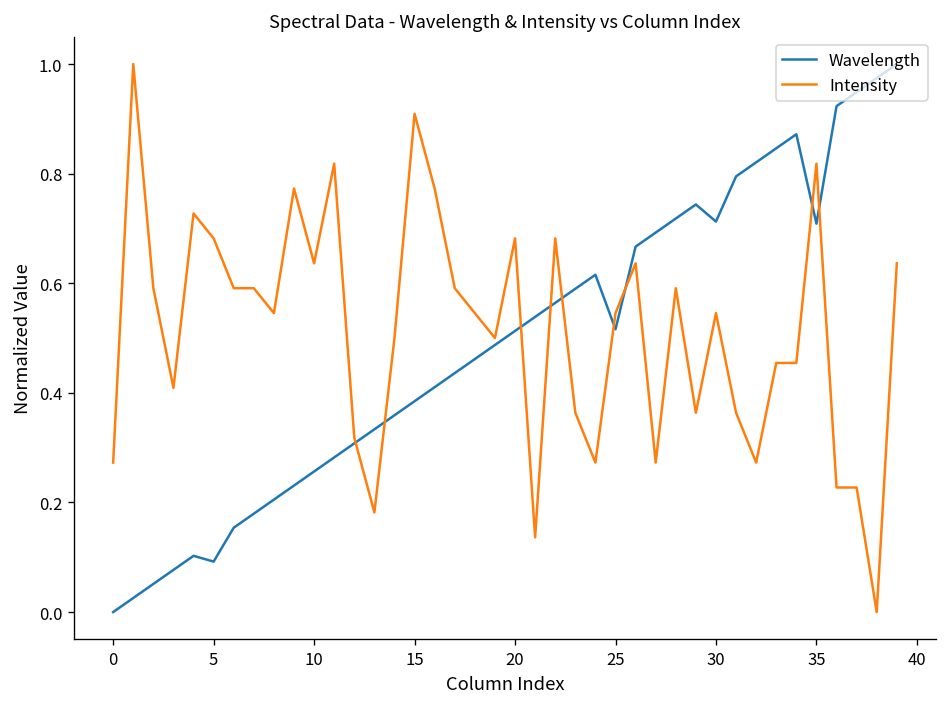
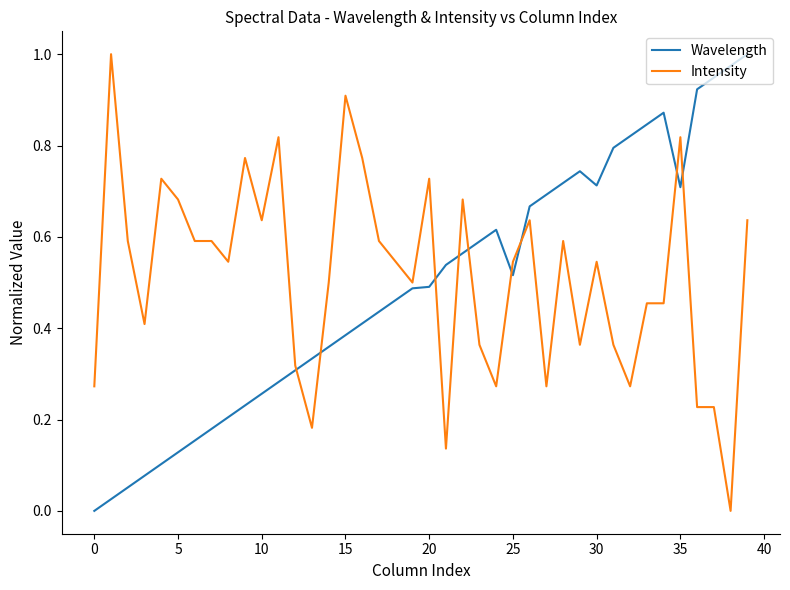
  {
    "Wavelength": {
      "0": 0.00,
-     "5": 0.09,
+     "5": 0.13,
      "10": 0.26,
      "15": 0.38,
-     "20": 0.51,
+     "20": 0.49,
      "25": 0.52,
      "30": 0.71,
      "35": 0.71
    },
    "Intensity": {
      "0": 0.27,
      "5": 0.68,
      "10": 0.64,
      "15": 0.91,
-     "20": 0.68,
+     "20": 0.73,
      "25": 0.55,
      "30": 0.55,
      "35": 0.82
    }
  }
